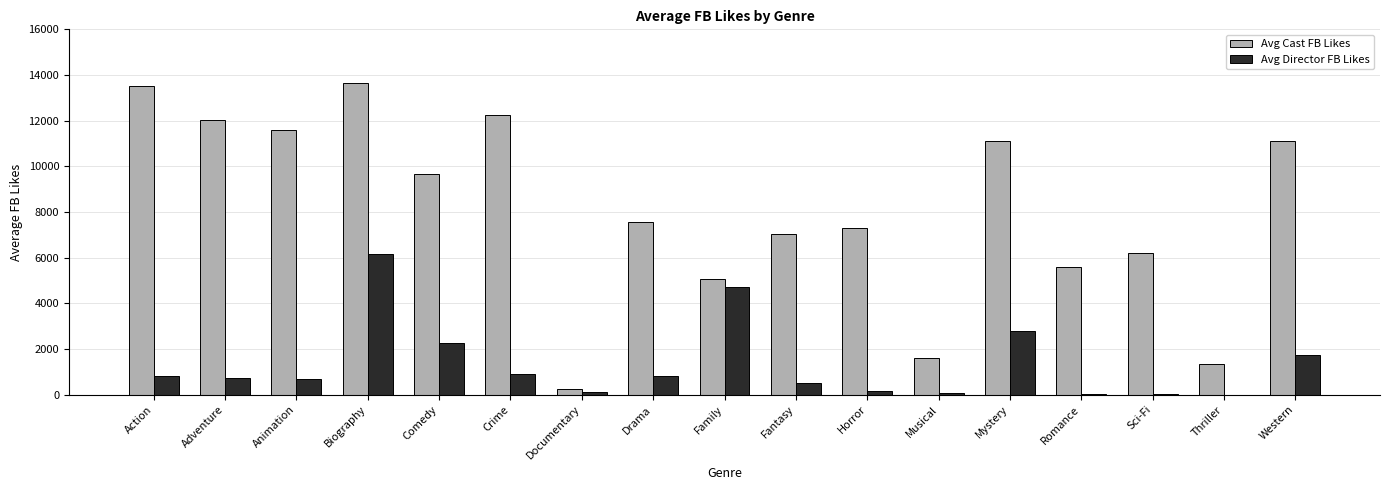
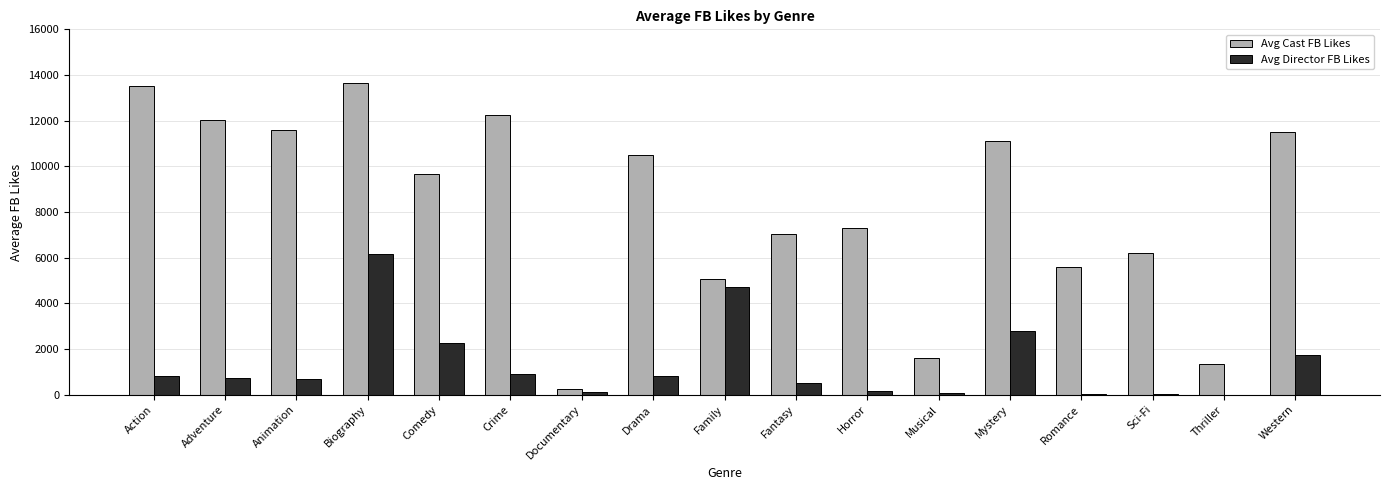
  {
    "Avg Cast FB Likes": {
      "Action": 13500,
      "Adventure": 12000,
      "Animation": 11600,
      "Biography": 13600,
      "Comedy": 9600,
      "Crime": 12300,
      "Documentary": 300,
-     "Drama": 7600,
+     "Drama": 10500,
      "Family": 5100,
      "Fantasy": 7000,
      "Horror": 7300,
      "Musical": 1600,
      "Mystery": 11100,
      "Romance": 5600,
      "Sci-Fi": 6200,
      "Thriller": 1400,
-     "Western": 11100
+     "Western": 11500
    },
    "Avg Director FB Likes": {
      "Action": 800,
      "Adventure": 700,
      "Animation": 700,
      "Biography": 6200,
      "Comedy": 2300,
      "Crime": 900,
      "Drama": 800,
      "Family": 4700,
      "Fantasy": 500,
      "Horror": 200,
      "Mystery": 2800,
      "Western": 1700
    }
  }
